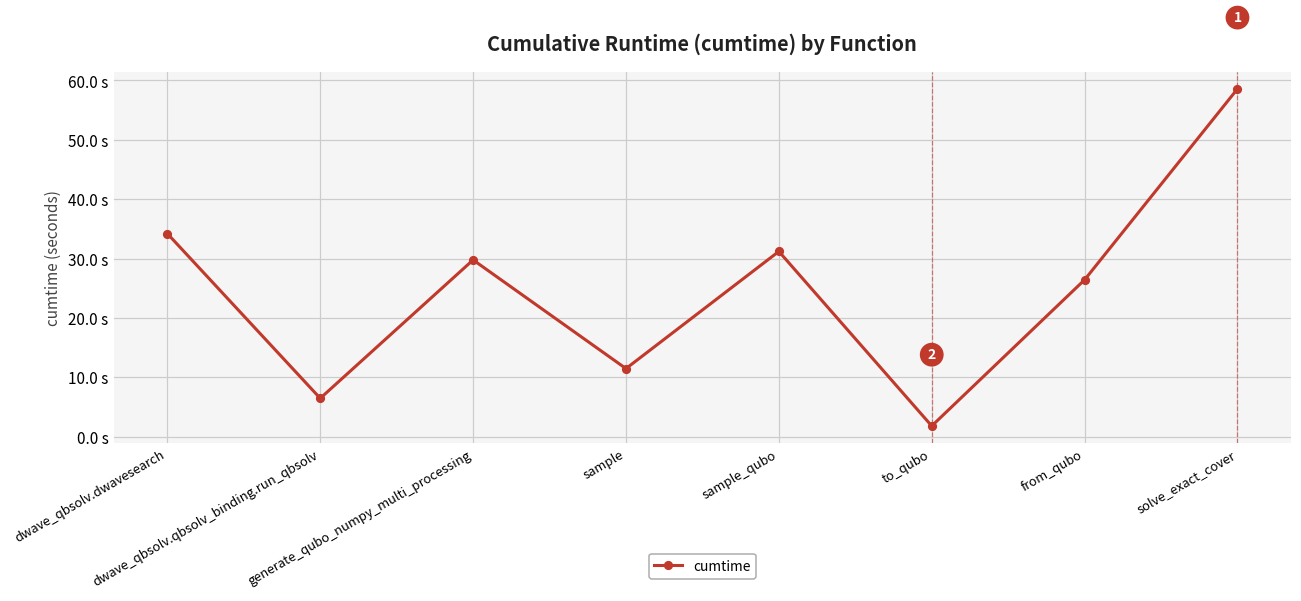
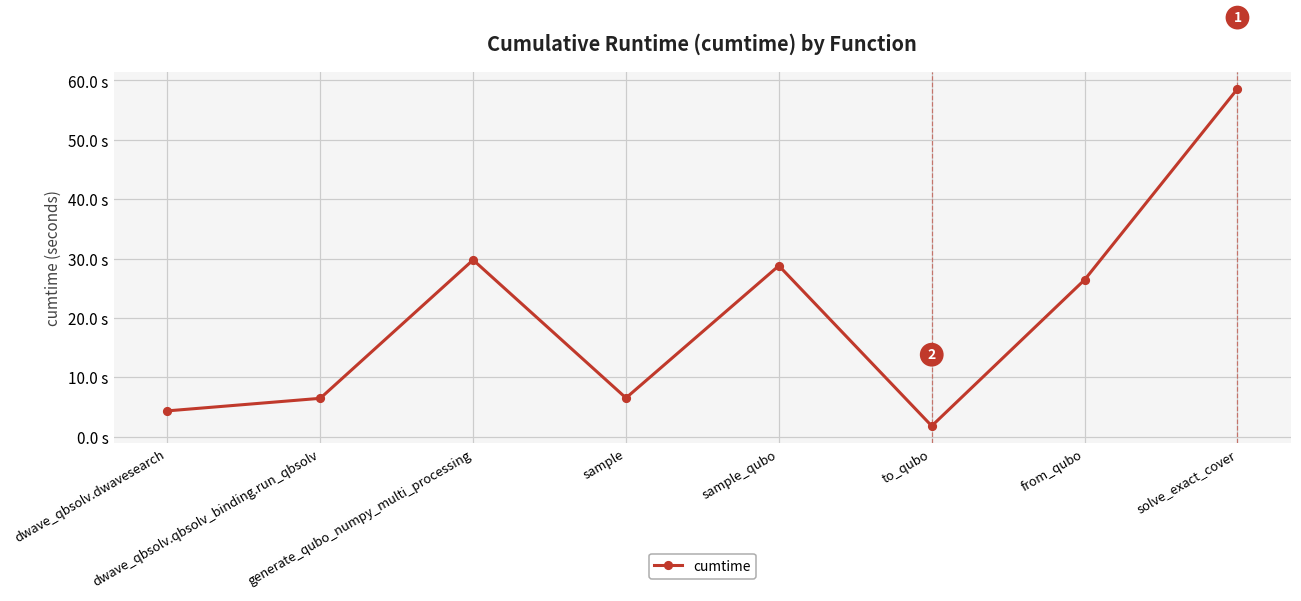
  {
-   "dwave_qbsolv.dwavesearch": "34 s",
+   "dwave_qbsolv.dwavesearch": "4 s",
    "dwave_qbsolv.qbsolv_binding.run_qbsolv": "6 s",
    "generate_qubo_numpy_multi_processing": "30 s",
-   "sample": "11 s",
-   "sample_qubo": "31 s",
+   "sample": "7 s",
+   "sample_qubo": "29 s",
    "to_qubo": "2 s",
    "from_qubo": "26 s",
    "solve_exact_cover": "59 s"
  }
